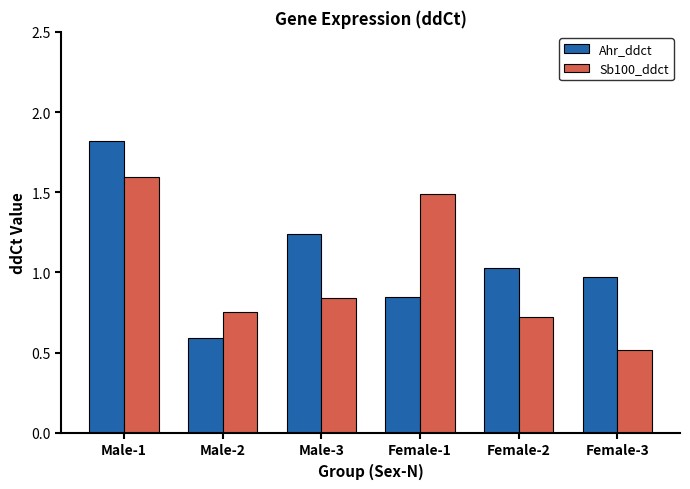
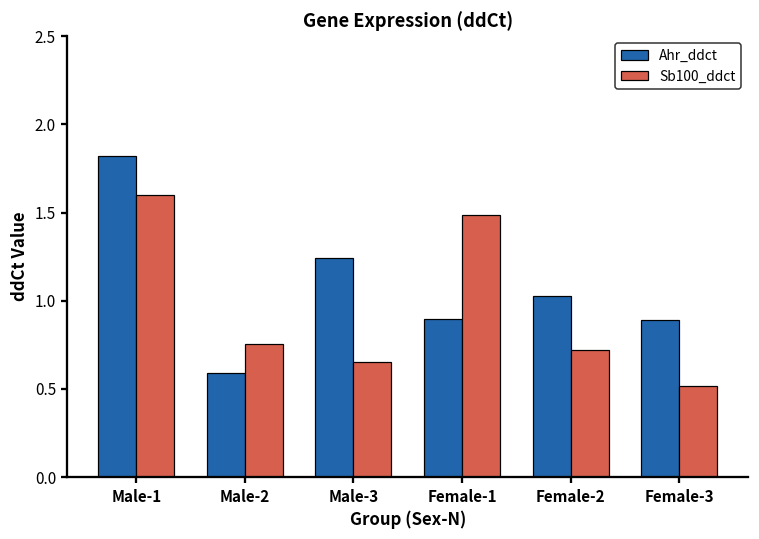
  {
    "Ahr_ddct": {
      "Male-1": 1.82,
      "Male-2": 0.59,
      "Male-3": 1.24,
-     "Female-1": 0.85,
+     "Female-1": 0.90,
      "Female-2": 1.03,
-     "Female-3": 0.97
+     "Female-3": 0.89
    },
    "Sb100_ddct": {
      "Male-1": 1.60,
      "Male-2": 0.75,
-     "Male-3": 0.84,
+     "Male-3": 0.65,
      "Female-1": 1.49,
      "Female-2": 0.72,
      "Female-3": 0.51
    }
  }
